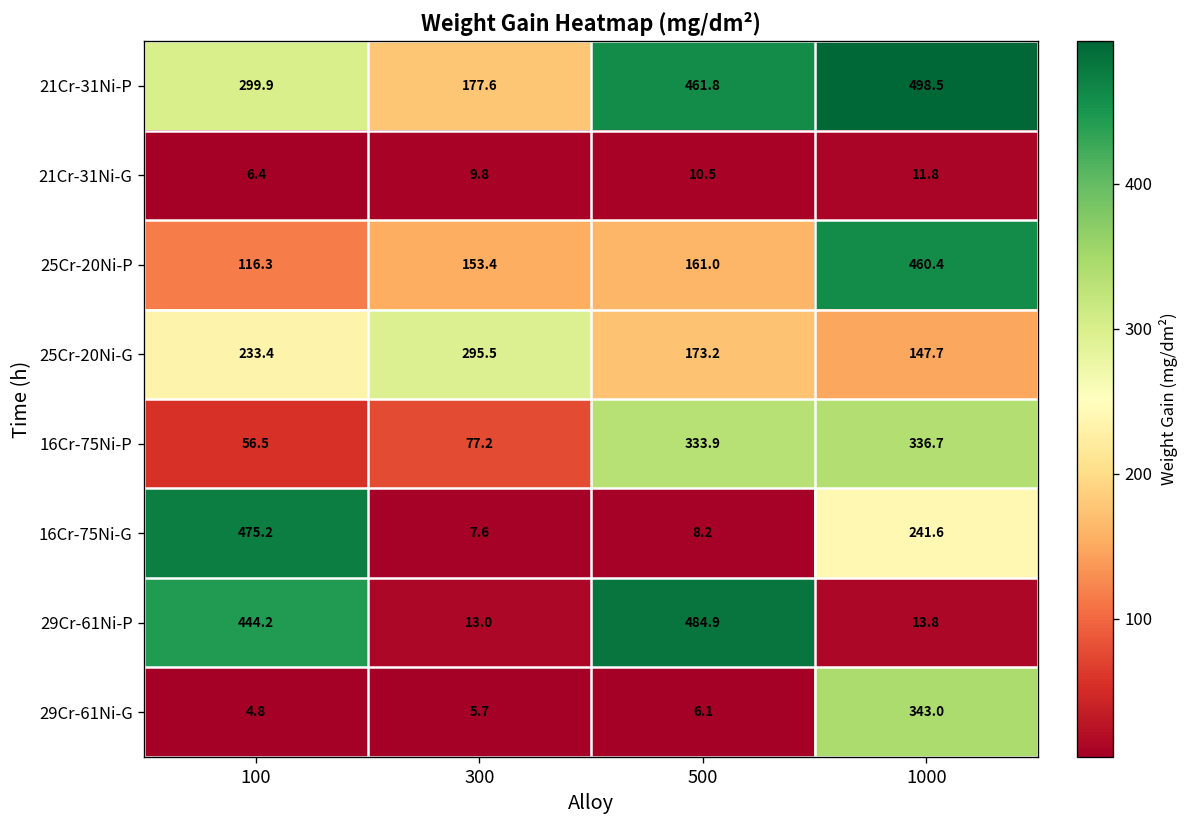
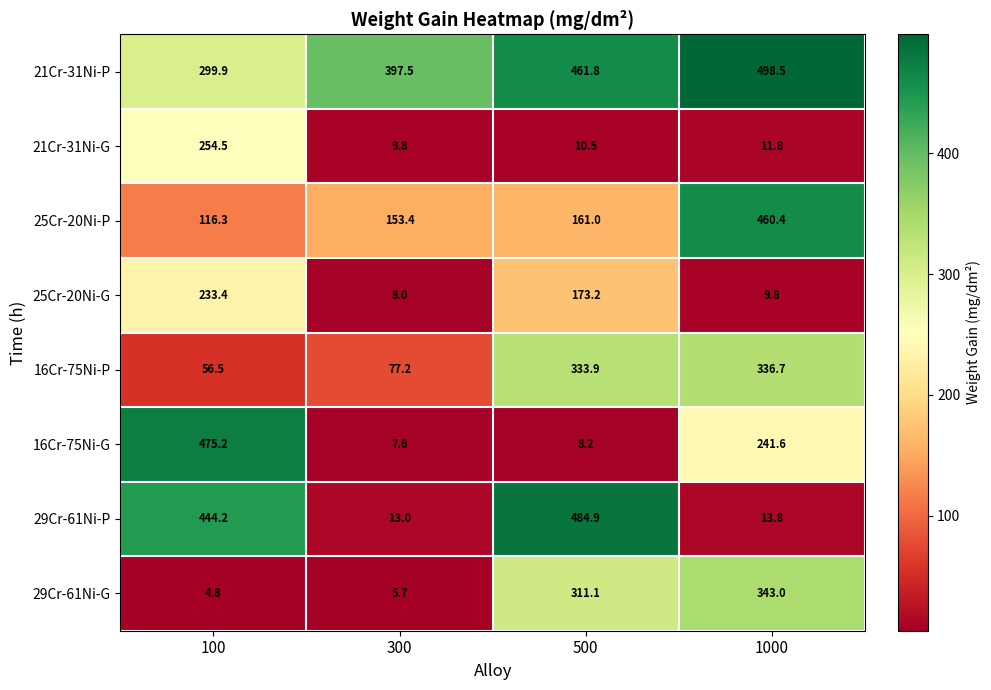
  {
    "21Cr-31Ni-P": {
      "100": 299.9,
-     "300": 177.6,
+     "300": 397.5,
      "500": 461.8,
      "1000": 498.5
    },
    "21Cr-31Ni-G": {
-     "100": 6.4,
+     "100": 254.5,
      "300": 9.8,
      "500": 10.5,
      "1000": 11.8
    },
    "25Cr-20Ni-P": {
      "100": 116.3,
      "300": 153.4,
      "500": 161.0,
      "1000": 460.4
    },
    "25Cr-20Ni-G": {
      "100": 233.4,
-     "300": 295.5,
+     "300": 8.0,
      "500": 173.2,
-     "1000": 147.7
+     "1000": 9.8
    },
    "16Cr-75Ni-P": {
      "100": 56.5,
      "300": 77.2,
      "500": 333.9,
      "1000": 336.7
    },
    "16Cr-75Ni-G": {
      "100": 475.2,
      "300": 7.6,
      "500": 8.2,
      "1000": 241.6
    },
    "29Cr-61Ni-P": {
      "100": 444.2,
      "300": 13.0,
      "500": 484.9,
      "1000": 13.8
    },
    "29Cr-61Ni-G": {
      "100": 4.8,
      "300": 5.7,
-     "500": 6.1,
+     "500": 311.1,
      "1000": 343.0
    }
  }
